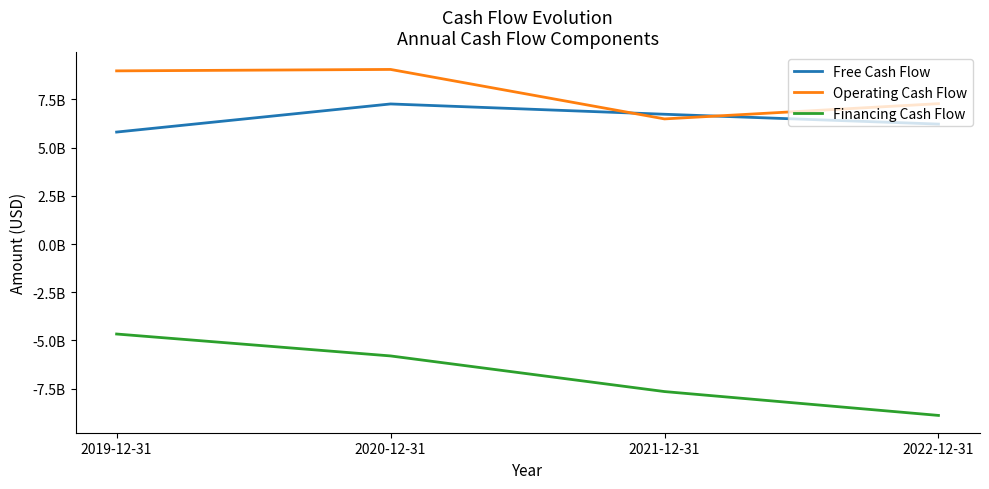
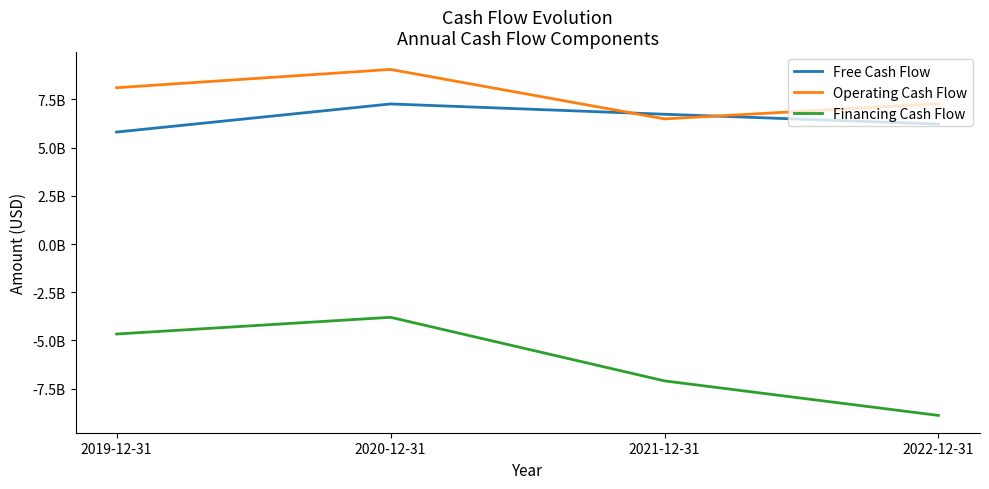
  {
    "Free Cash Flow": {
      "2019-12-31": 5800000000,
      "2020-12-31": 7300000000,
      "2021-12-31": 6700000000
    },
    "Operating Cash Flow": {
-     "2019-12-31": 9000000000,
+     "2019-12-31": 8100000000,
      "2020-12-31": 9100000000,
      "2021-12-31": 6500000000
    },
    "Financing Cash Flow": {
      "2019-12-31": -4700000000,
-     "2020-12-31": -5800000000,
-     "2021-12-31": -7700000000,
+     "2020-12-31": -3800000000,
+     "2021-12-31": -7100000000,
      "2022-12-31": -8900000000
    }
  }
